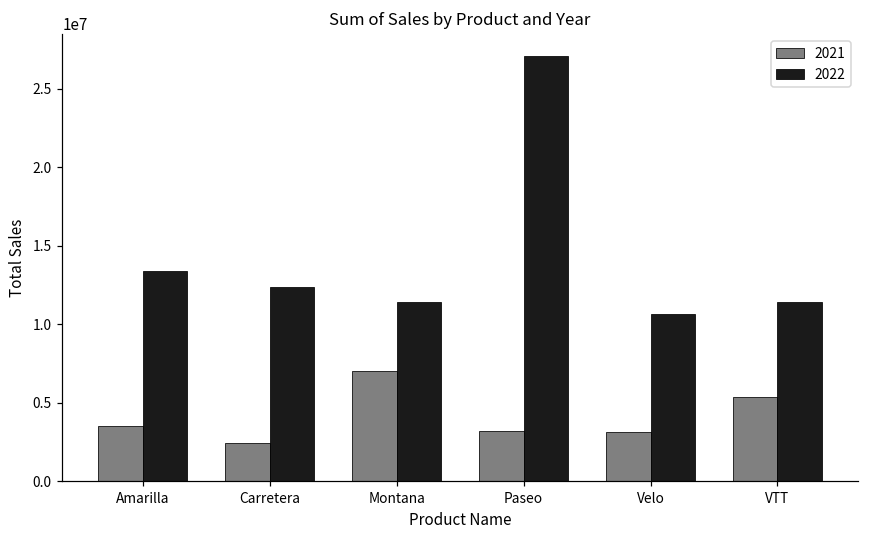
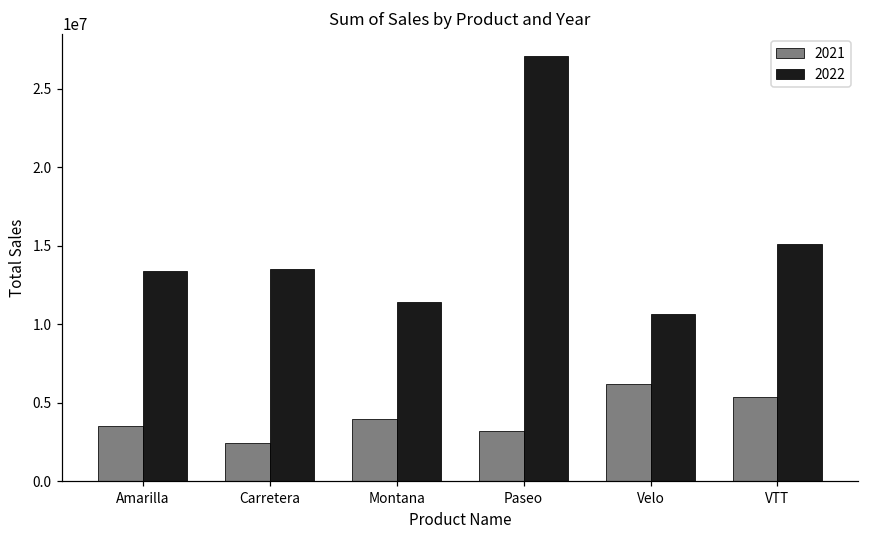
  {
    "2021": {
      "Amarilla": 3500000,
      "Carretera": 2400000,
-     "Montana": 7000000,
+     "Montana": 4000000,
      "Paseo": 3200000,
-     "Velo": 3200000,
+     "Velo": 6200000,
      "VTT": 5400000
    },
    "2022": {
      "Amarilla": 13400000,
-     "Carretera": 12400000,
+     "Carretera": 13600000,
      "Montana": 11400000,
      "Paseo": 27100000,
      "Velo": 10700000,
-     "VTT": 11400000
+     "VTT": 15100000
    }
  }
